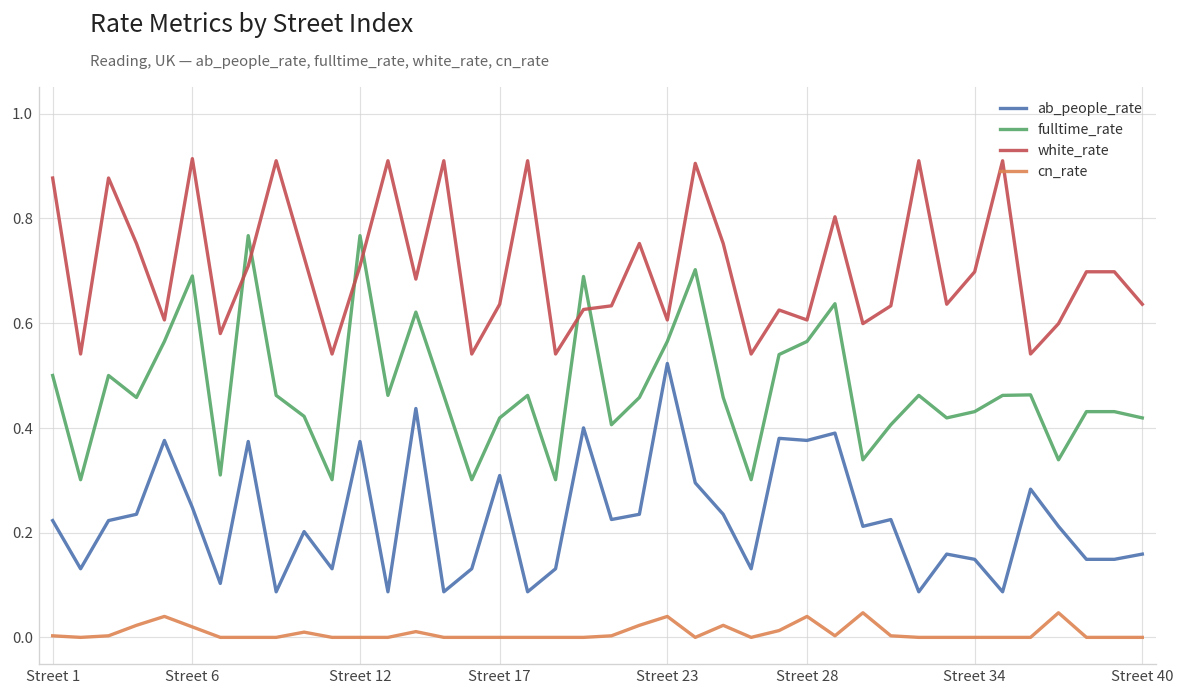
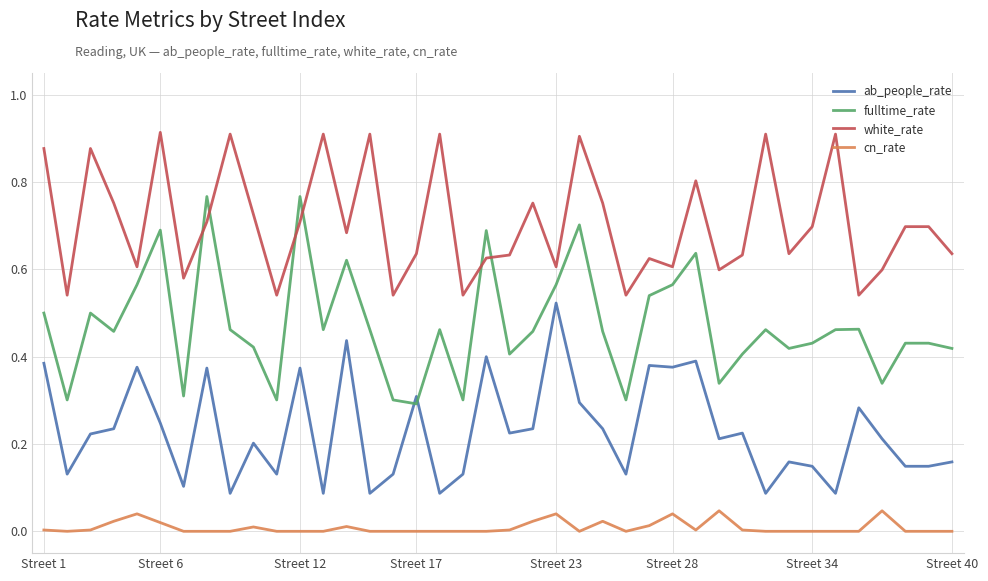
  {
    "ab_people_rate": {
-     "Street 1": 0.22,
+     "Street 1": 0.39,
      "Street 6": 0.25,
      "Street 12": 0.37,
      "Street 17": 0.31,
      "Street 23": 0.52,
      "Street 28": 0.38,
      "Street 34": 0.15,
      "Street 40": 0.16
    },
    "fulltime_rate": {
      "Street 1": 0.50,
      "Street 6": 0.69,
      "Street 12": 0.77,
-     "Street 17": 0.42,
+     "Street 17": 0.29,
      "Street 23": 0.57,
      "Street 28": 0.57,
      "Street 34": 0.43,
      "Street 40": 0.42
    }
  }
